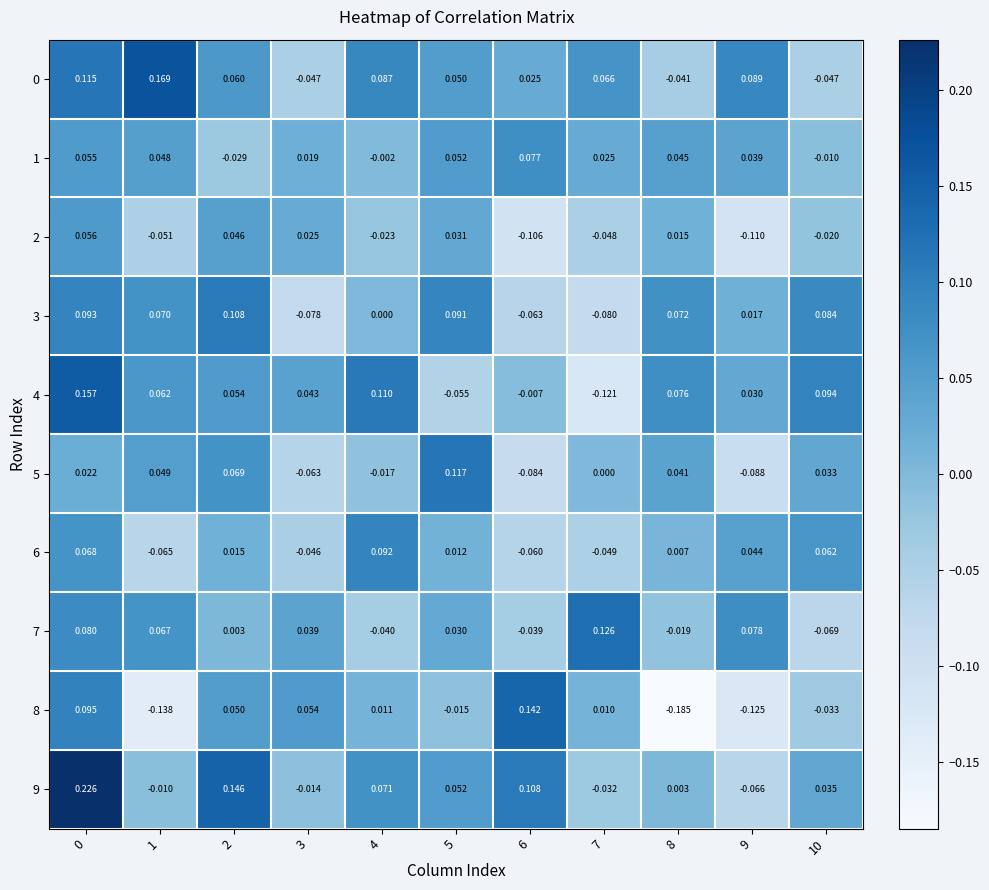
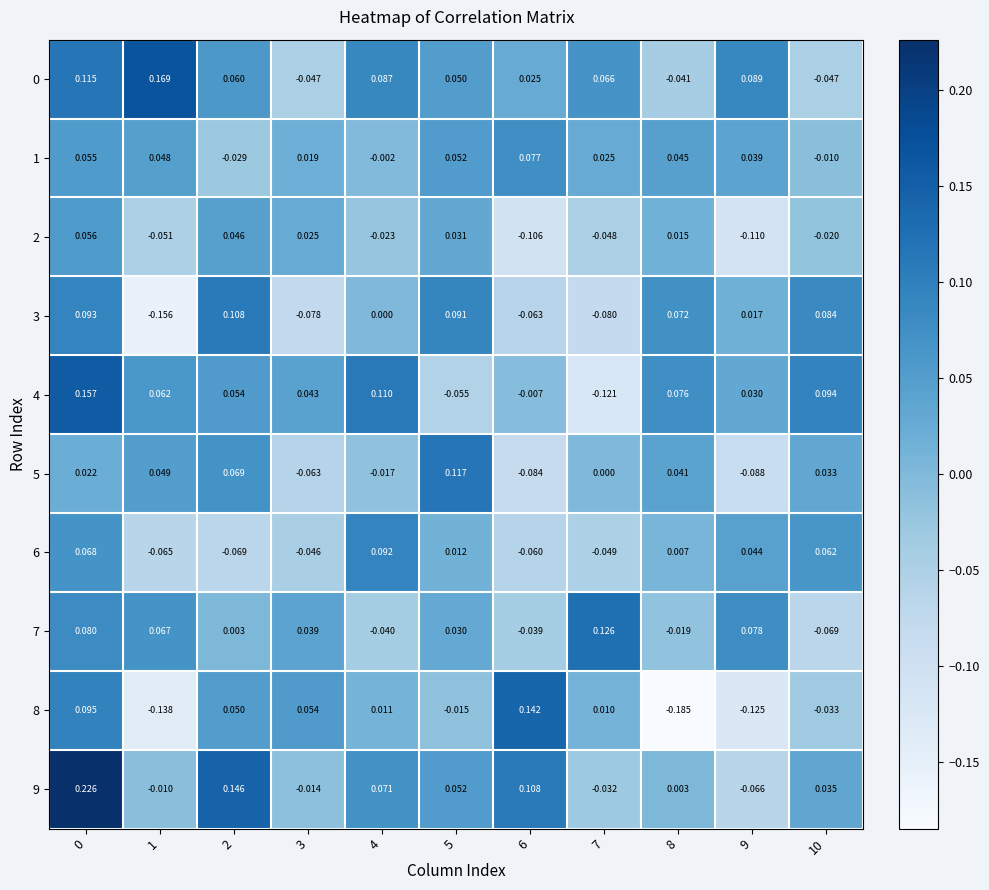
  {
    "0": {
      "0": 0.115,
      "1": 0.169,
      "2": 0.060,
      "3": -0.047,
      "4": 0.087,
      "5": 0.050,
      "6": 0.025,
      "7": 0.066,
      "8": -0.041,
      "9": 0.089,
      "10": -0.047
    },
    "1": {
      "0": 0.055,
      "1": 0.048,
      "2": -0.029,
      "3": 0.019,
      "4": -0.002,
      "5": 0.052,
      "6": 0.077,
      "7": 0.025,
      "8": 0.045,
      "9": 0.039,
      "10": -0.010
    },
    "2": {
      "0": 0.056,
      "1": -0.051,
      "2": 0.046,
      "3": 0.025,
      "4": -0.023,
      "5": 0.031,
      "6": -0.106,
      "7": -0.048,
      "8": 0.015,
      "9": -0.110,
      "10": -0.020
    },
    "3": {
      "0": 0.093,
-     "1": 0.070,
+     "1": -0.156,
      "2": 0.108,
      "3": -0.078,
      "4": 0.000,
      "5": 0.091,
      "6": -0.063,
      "7": -0.080,
      "8": 0.072,
      "9": 0.017,
      "10": 0.084
    },
    "4": {
      "0": 0.157,
      "1": 0.062,
      "2": 0.054,
      "3": 0.043,
      "4": 0.110,
      "5": -0.055,
      "6": -0.007,
      "7": -0.121,
      "8": 0.076,
      "9": 0.030,
      "10": 0.094
    },
    "5": {
      "0": 0.022,
      "1": 0.049,
      "2": 0.069,
      "3": -0.063,
      "4": -0.017,
      "5": 0.117,
      "6": -0.084,
      "7": 0.000,
      "8": 0.041,
      "9": -0.088,
      "10": 0.033
    },
    "6": {
      "0": 0.068,
      "1": -0.065,
-     "2": 0.015,
+     "2": -0.069,
      "3": -0.046,
      "4": 0.092,
      "5": 0.012,
      "6": -0.060,
      "7": -0.049,
      "8": 0.007,
      "9": 0.044,
      "10": 0.062
    },
    "7": {
      "0": 0.080,
      "1": 0.067,
      "2": 0.003,
      "3": 0.039,
      "4": -0.040,
      "5": 0.030,
      "6": -0.039,
      "7": 0.126,
      "8": -0.019,
      "9": 0.078,
      "10": -0.069
    },
    "8": {
      "0": 0.095,
      "1": -0.138,
      "2": 0.050,
      "3": 0.054,
      "4": 0.011,
      "5": -0.015,
      "6": 0.142,
      "7": 0.010,
      "8": -0.185,
      "9": -0.125,
      "10": -0.033
    },
    "9": {
      "0": 0.226,
      "1": -0.010,
      "2": 0.146,
      "3": -0.014,
      "4": 0.071,
      "5": 0.052,
      "6": 0.108,
      "7": -0.032,
      "8": 0.003,
      "9": -0.066,
      "10": 0.035
    }
  }
